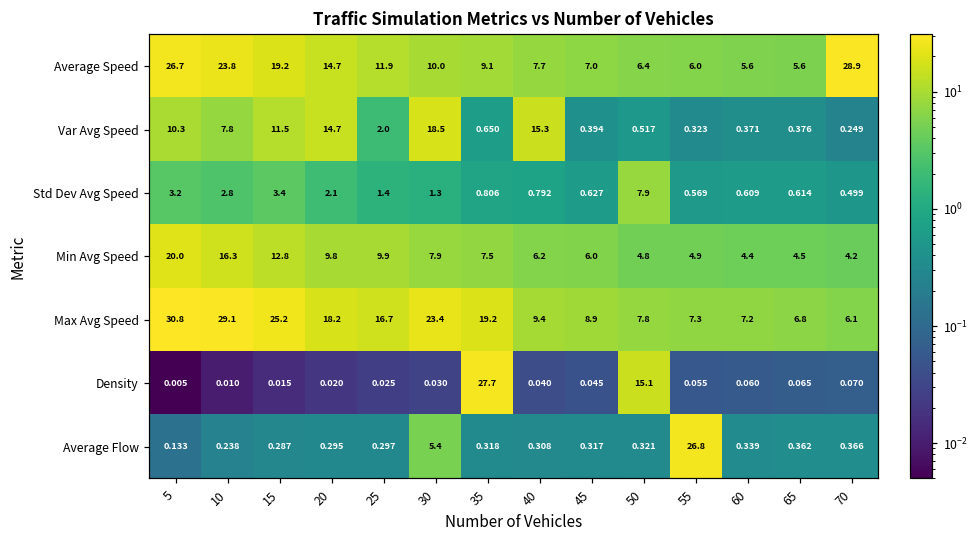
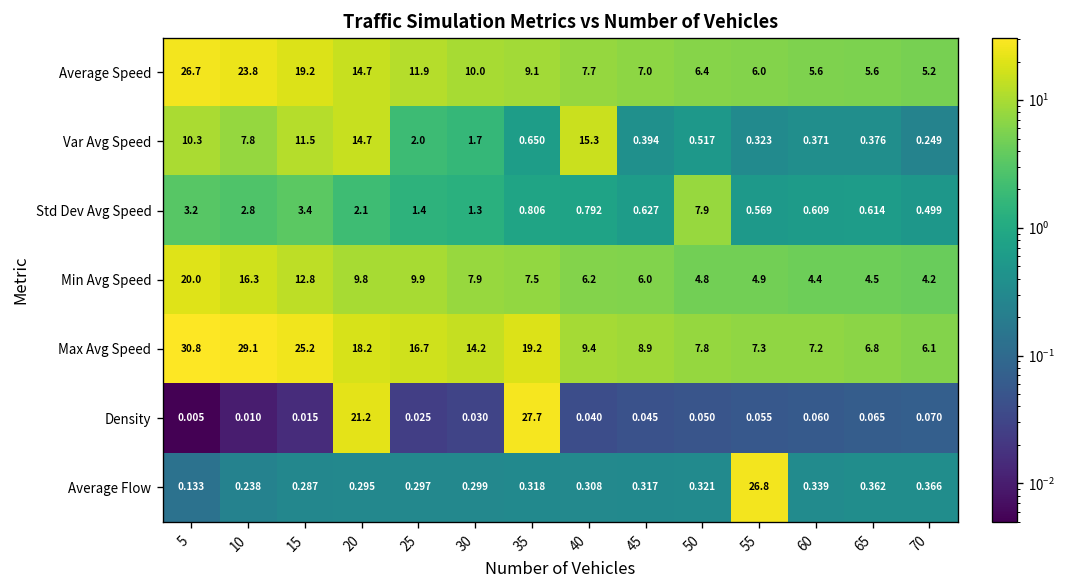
  {
    "Average Speed": {
      "5": 26.7,
      "10": 23.8,
      "15": 19.2,
      "20": 14.7,
      "25": 11.9,
      "30": 10.0,
      "35": 9.1,
      "40": 7.7,
      "45": 7.0,
      "50": 6.4,
      "55": 6.0,
      "60": 5.6,
      "65": 5.6,
-     "70": 28.9
+     "70": 5.2
    },
    "Var Avg Speed": {
      "5": 10.3,
      "10": 7.8,
      "15": 11.5,
      "20": 14.7,
      "25": 2.0,
-     "30": 18.5,
+     "30": 1.7,
      "35": 0.650,
      "40": 15.3,
      "45": 0.394,
      "50": 0.517,
      "55": 0.323,
      "60": 0.371,
      "65": 0.376,
      "70": 0.249
    },
    "Std Dev Avg Speed": {
      "5": 3.2,
      "10": 2.8,
      "15": 3.4,
      "20": 2.1,
      "25": 1.4,
      "30": 1.3,
      "35": 0.806,
      "40": 0.792,
      "45": 0.627,
      "50": 7.9,
      "55": 0.569,
      "60": 0.609,
      "65": 0.614,
      "70": 0.499
    },
    "Min Avg Speed": {
      "5": 20.0,
      "10": 16.3,
      "15": 12.8,
      "20": 9.8,
      "25": 9.9,
      "30": 7.9,
      "35": 7.5,
      "40": 6.2,
      "45": 6.0,
      "50": 4.8,
      "55": 4.9,
      "60": 4.4,
      "65": 4.5,
      "70": 4.2
    },
    "Max Avg Speed": {
      "5": 30.8,
      "10": 29.1,
      "15": 25.2,
      "20": 18.2,
      "25": 16.7,
-     "30": 23.4,
+     "30": 14.2,
      "35": 19.2,
      "40": 9.4,
      "45": 8.9,
      "50": 7.8,
      "55": 7.3,
      "60": 7.2,
      "65": 6.8,
      "70": 6.1
    },
    "Density": {
      "5": 0.005,
      "10": 0.010,
      "15": 0.015,
-     "20": 0.020,
+     "20": 21.2,
      "25": 0.025,
      "30": 0.030,
      "35": 27.7,
      "40": 0.040,
      "45": 0.045,
-     "50": 15.1,
+     "50": 0.050,
      "55": 0.055,
      "60": 0.060,
      "65": 0.065,
      "70": 0.070
    },
    "Average Flow": {
      "5": 0.133,
      "10": 0.238,
      "15": 0.287,
      "20": 0.295,
      "25": 0.297,
-     "30": 5.4,
+     "30": 0.299,
      "35": 0.318,
      "40": 0.308,
      "45": 0.317,
      "50": 0.321,
      "55": 26.8,
      "60": 0.339,
      "65": 0.362,
      "70": 0.366
    }
  }
